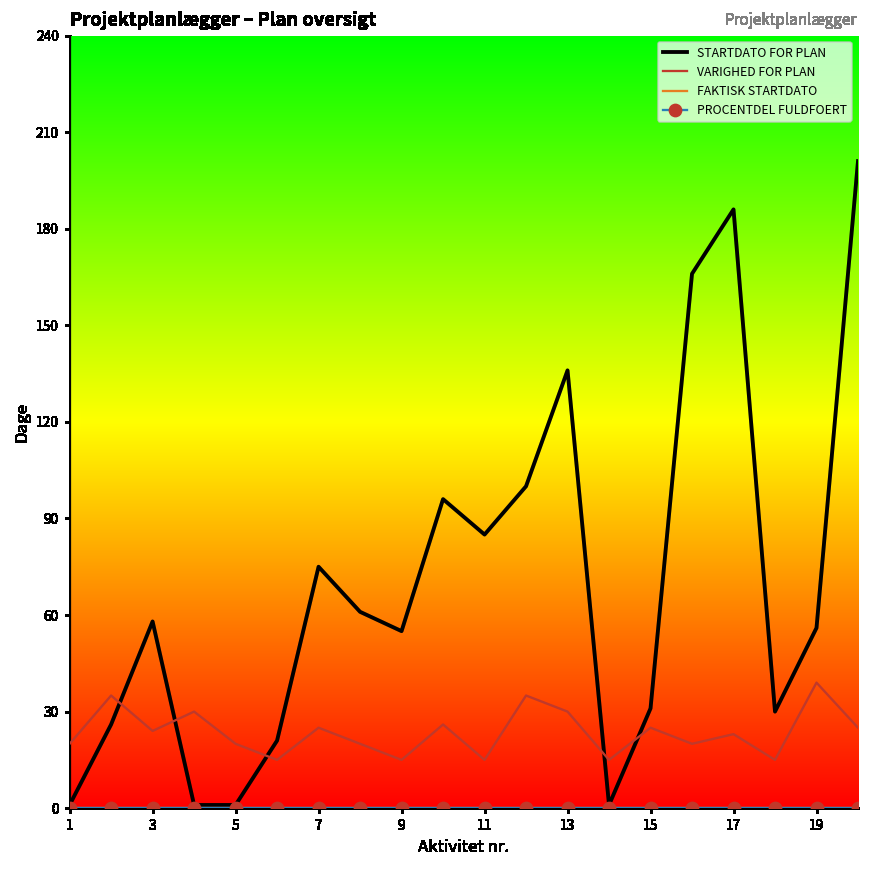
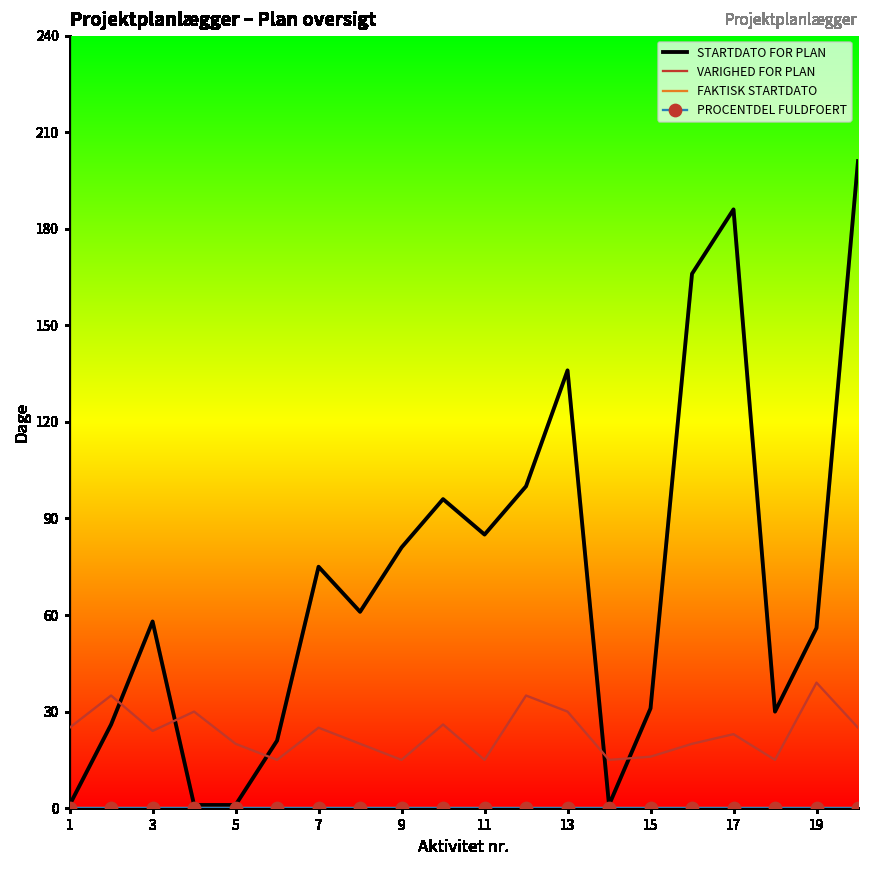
  {
    "STARTDATO FOR PLAN": {
      "1": 1,
      "3": 58,
      "5": 1,
      "7": 75,
-     "9": 55,
+     "9": 81,
      "11": 85,
      "13": 136,
      "15": 31,
      "17": 186,
      "19": 56
    },
    "VARIGHED FOR PLAN": {
-     "1": 20,
+     "1": 25,
      "3": 24,
      "5": 20,
      "7": 25,
      "9": 15,
      "11": 15,
      "13": 30,
-     "15": 25,
+     "15": 16,
      "17": 23,
      "19": 39
    },
    "PROCENTDEL FULDFOERT": {
      "1": 0,
      "3": 0,
      "5": 0,
      "7": 0,
      "9": 0,
      "11": 0,
      "13": 0,
      "15": 0,
      "17": 0,
      "19": 0
    }
  }
